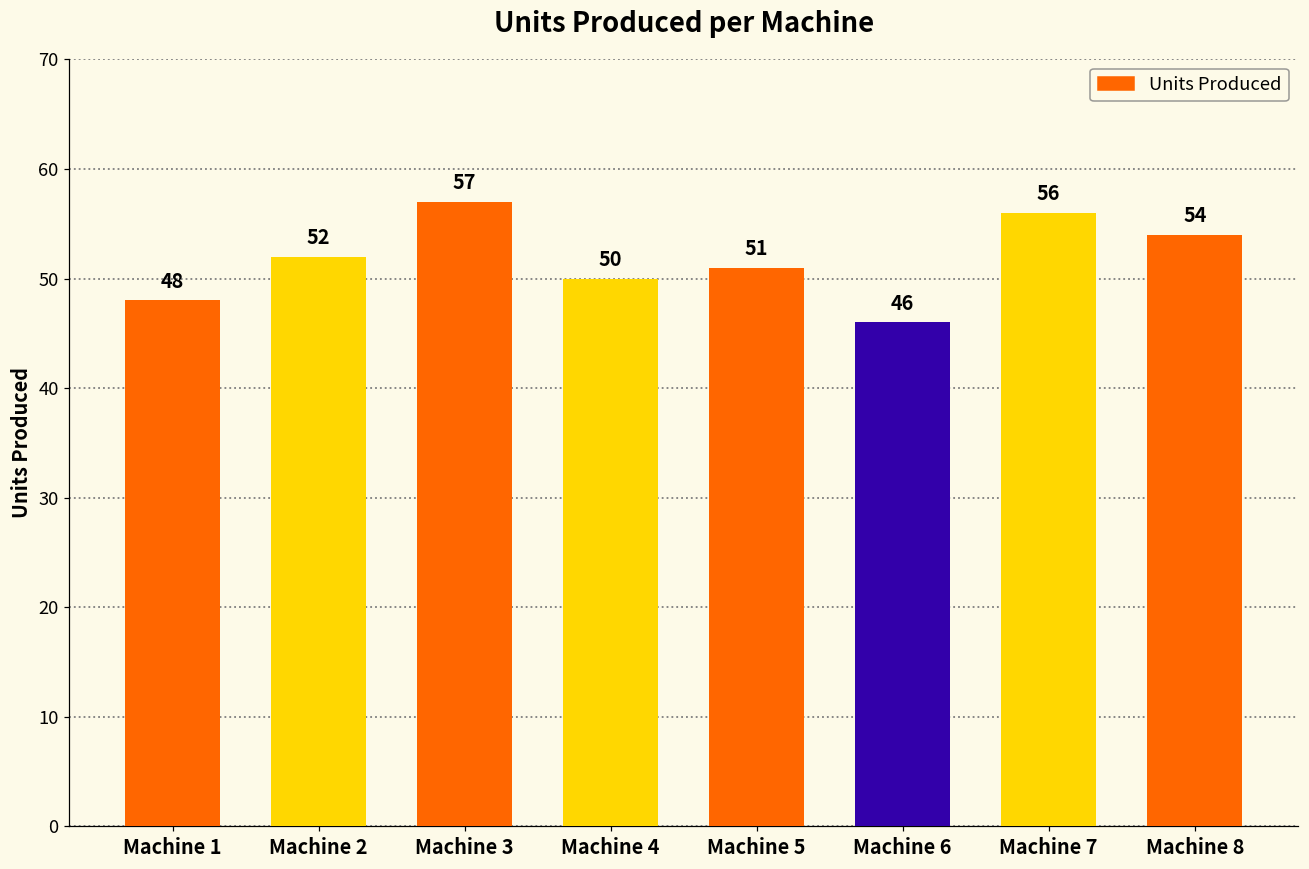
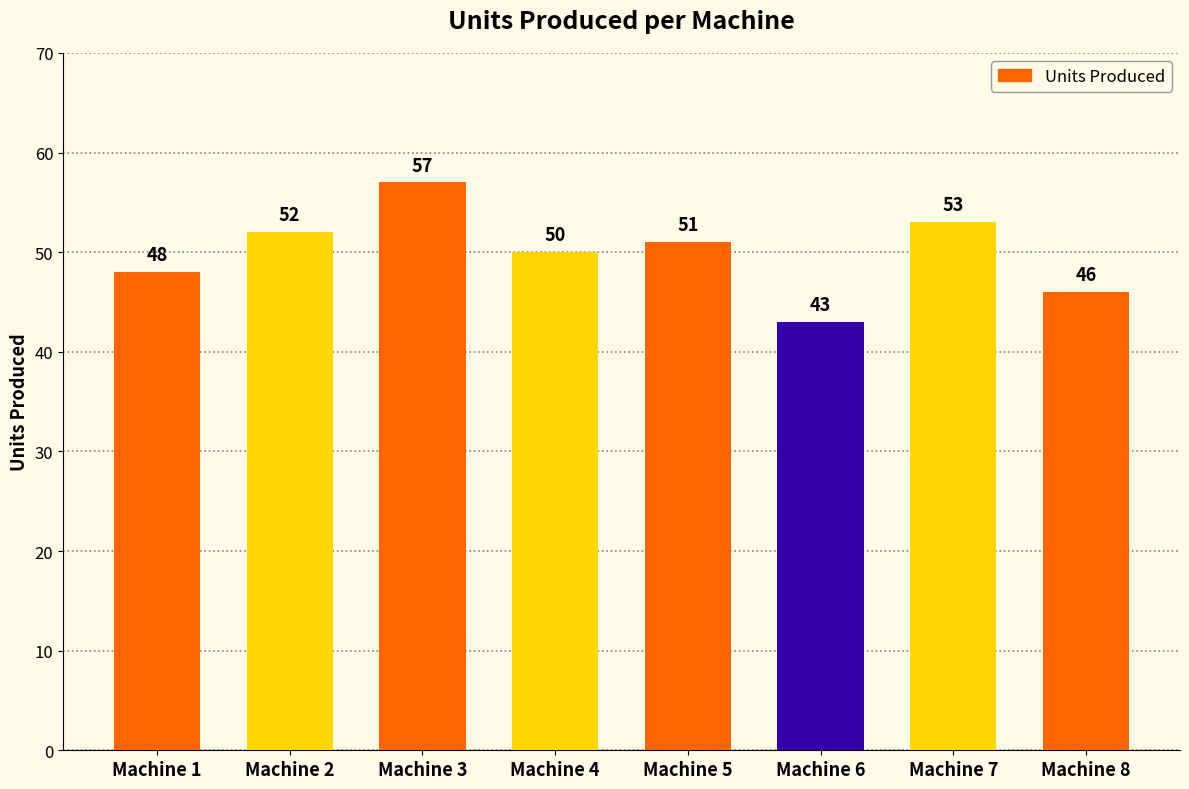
  {
    "Machine 1": 48,
    "Machine 2": 52,
    "Machine 3": 57,
    "Machine 4": 50,
    "Machine 5": 51,
-   "Machine 6": 46,
-   "Machine 7": 56,
-   "Machine 8": 54
+   "Machine 6": 43,
+   "Machine 7": 53,
+   "Machine 8": 46
  }
